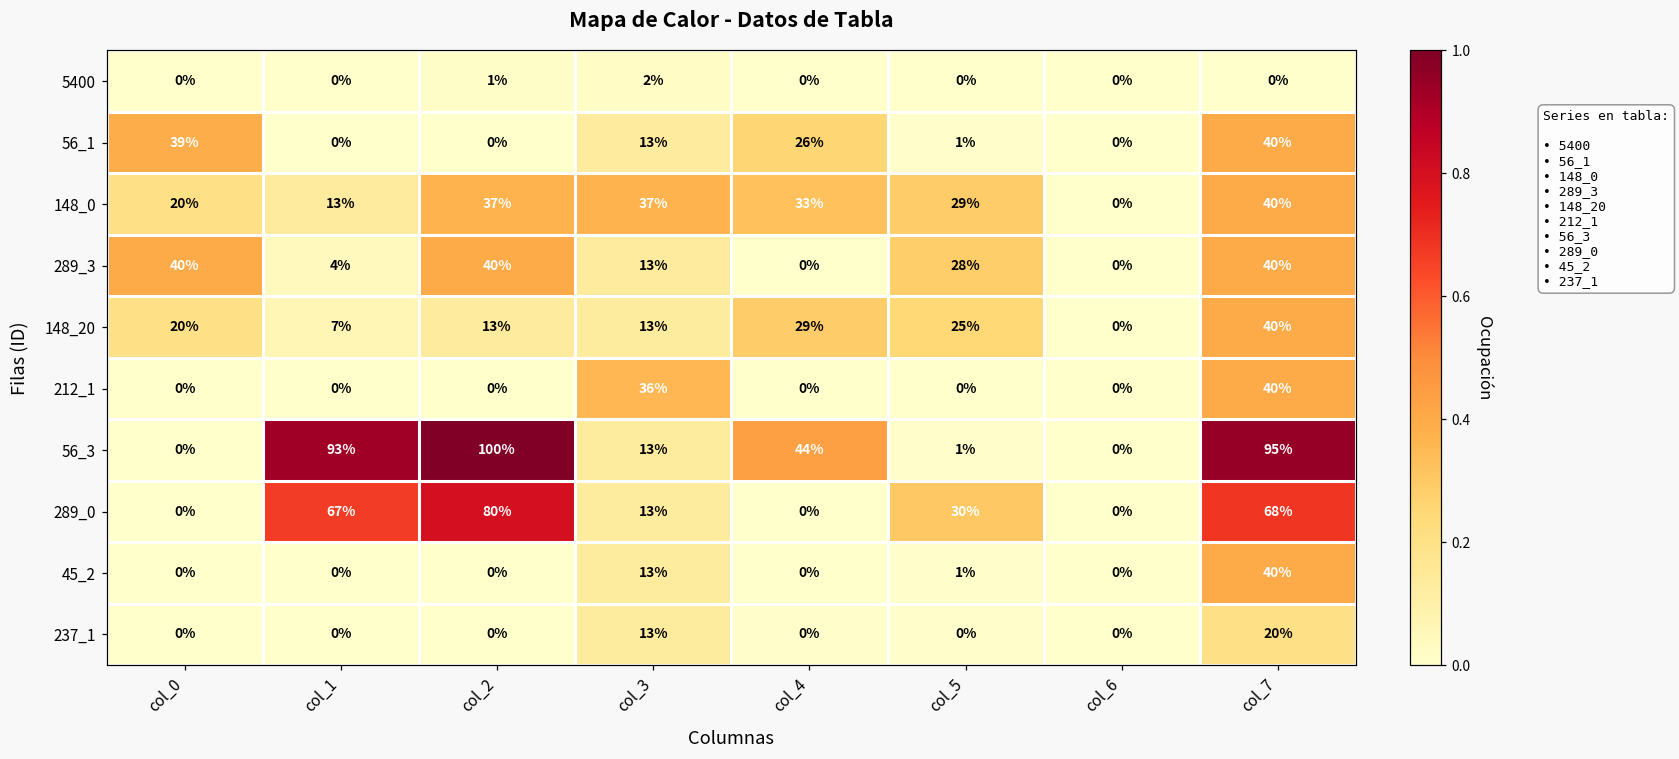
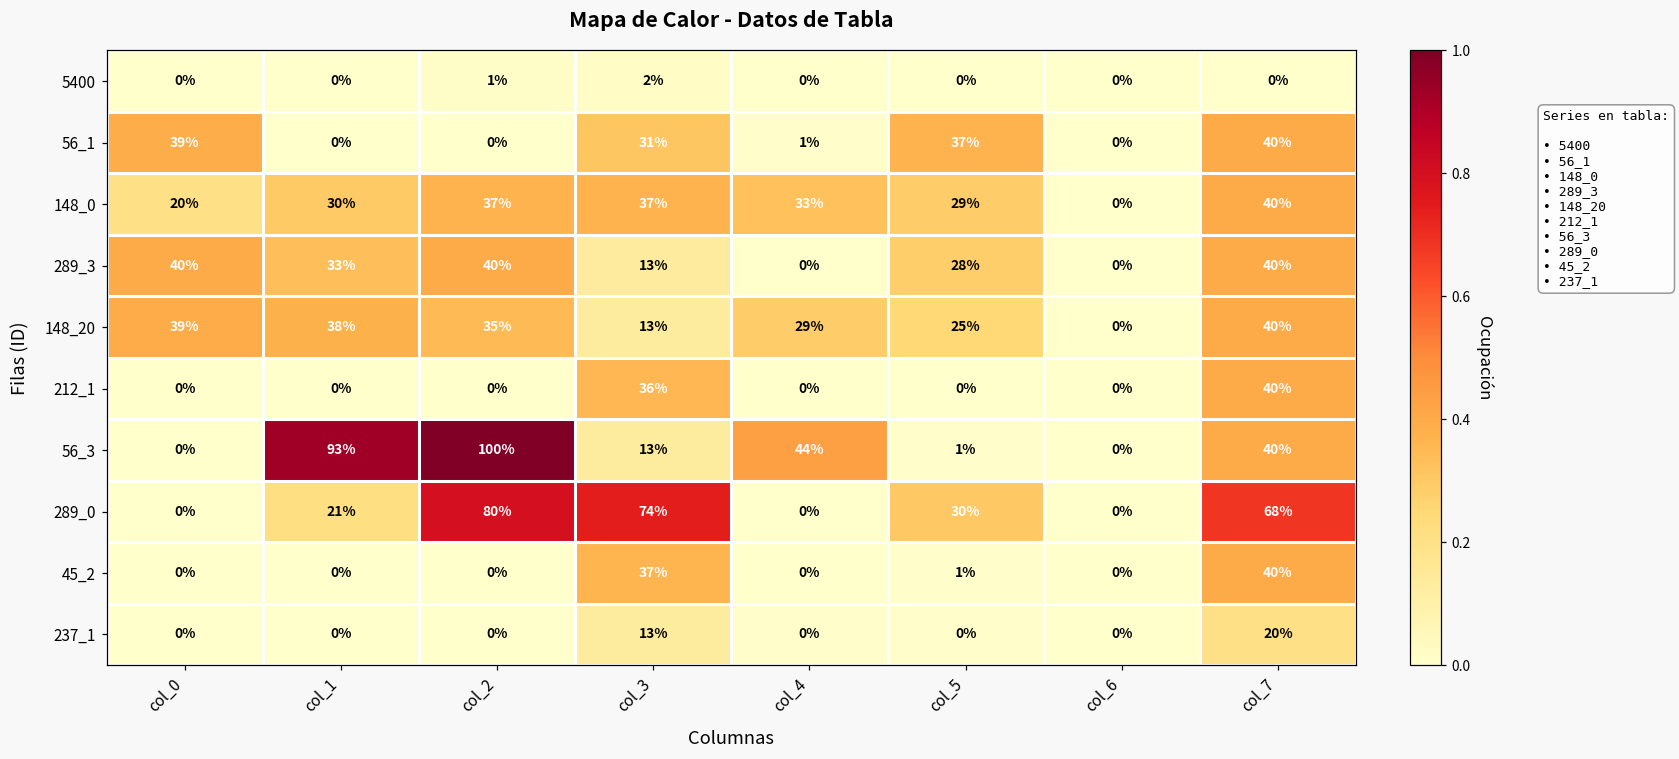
  {
    "5400": {
      "col_0": "0%",
      "col_1": "0%",
      "col_2": "1%",
      "col_3": "2%",
      "col_4": "0%",
      "col_5": "0%",
      "col_6": "0%",
      "col_7": "0%"
    },
    "56_1": {
      "col_0": "39%",
      "col_1": "0%",
      "col_2": "0%",
-     "col_3": "13%",
-     "col_4": "26%",
-     "col_5": "1%",
+     "col_3": "31%",
+     "col_4": "1%",
+     "col_5": "37%",
      "col_6": "0%",
      "col_7": "40%"
    },
    "148_0": {
      "col_0": "20%",
-     "col_1": "13%",
+     "col_1": "30%",
      "col_2": "37%",
      "col_3": "37%",
      "col_4": "33%",
      "col_5": "29%",
      "col_6": "0%",
      "col_7": "40%"
    },
    "289_3": {
      "col_0": "40%",
-     "col_1": "4%",
+     "col_1": "33%",
      "col_2": "40%",
      "col_3": "13%",
      "col_4": "0%",
      "col_5": "28%",
      "col_6": "0%",
      "col_7": "40%"
    },
    "148_20": {
-     "col_0": "20%",
-     "col_1": "7%",
-     "col_2": "13%",
+     "col_0": "39%",
+     "col_1": "38%",
+     "col_2": "35%",
      "col_3": "13%",
      "col_4": "29%",
      "col_5": "25%",
      "col_6": "0%",
      "col_7": "40%"
    },
    "212_1": {
      "col_0": "0%",
      "col_1": "0%",
      "col_2": "0%",
      "col_3": "36%",
      "col_4": "0%",
      "col_5": "0%",
      "col_6": "0%",
      "col_7": "40%"
    },
    "56_3": {
      "col_0": "0%",
      "col_1": "93%",
      "col_2": "100%",
      "col_3": "13%",
      "col_4": "44%",
      "col_5": "1%",
      "col_6": "0%",
-     "col_7": "95%"
+     "col_7": "40%"
    },
    "289_0": {
      "col_0": "0%",
-     "col_1": "67%",
+     "col_1": "21%",
      "col_2": "80%",
-     "col_3": "13%",
+     "col_3": "74%",
      "col_4": "0%",
      "col_5": "30%",
      "col_6": "0%",
      "col_7": "68%"
    },
    "45_2": {
      "col_0": "0%",
      "col_1": "0%",
      "col_2": "0%",
-     "col_3": "13%",
+     "col_3": "37%",
      "col_4": "0%",
      "col_5": "1%",
      "col_6": "0%",
      "col_7": "40%"
    },
    "237_1": {
      "col_0": "0%",
      "col_1": "0%",
      "col_2": "0%",
      "col_3": "13%",
      "col_4": "0%",
      "col_5": "0%",
      "col_6": "0%",
      "col_7": "20%"
    }
  }
